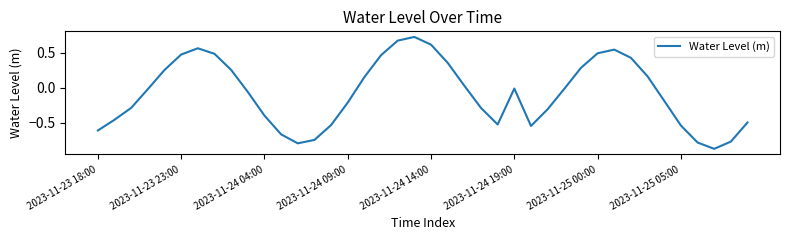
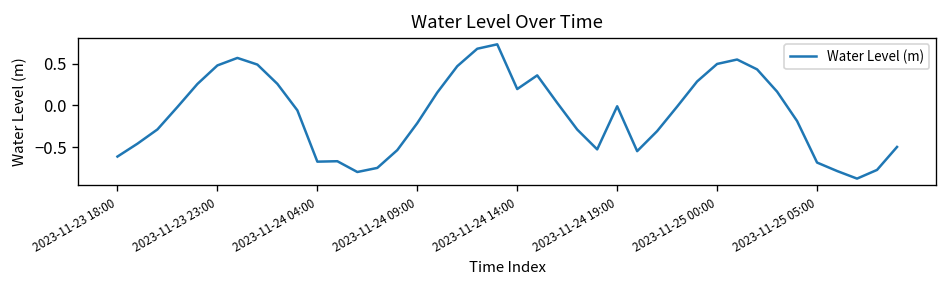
  {
    "2023-11-23 18:00": -0.6,
    "2023-11-23 23:00": 0.5,
-   "2023-11-24 04:00": -0.4,
+   "2023-11-24 04:00": -0.7,
    "2023-11-24 09:00": -0.2,
-   "2023-11-24 14:00": 0.6,
+   "2023-11-24 14:00": 0.2,
    "2023-11-24 19:00": 0.0,
    "2023-11-25 00:00": 0.5,
-   "2023-11-25 05:00": -0.5
+   "2023-11-25 05:00": -0.7
  }
